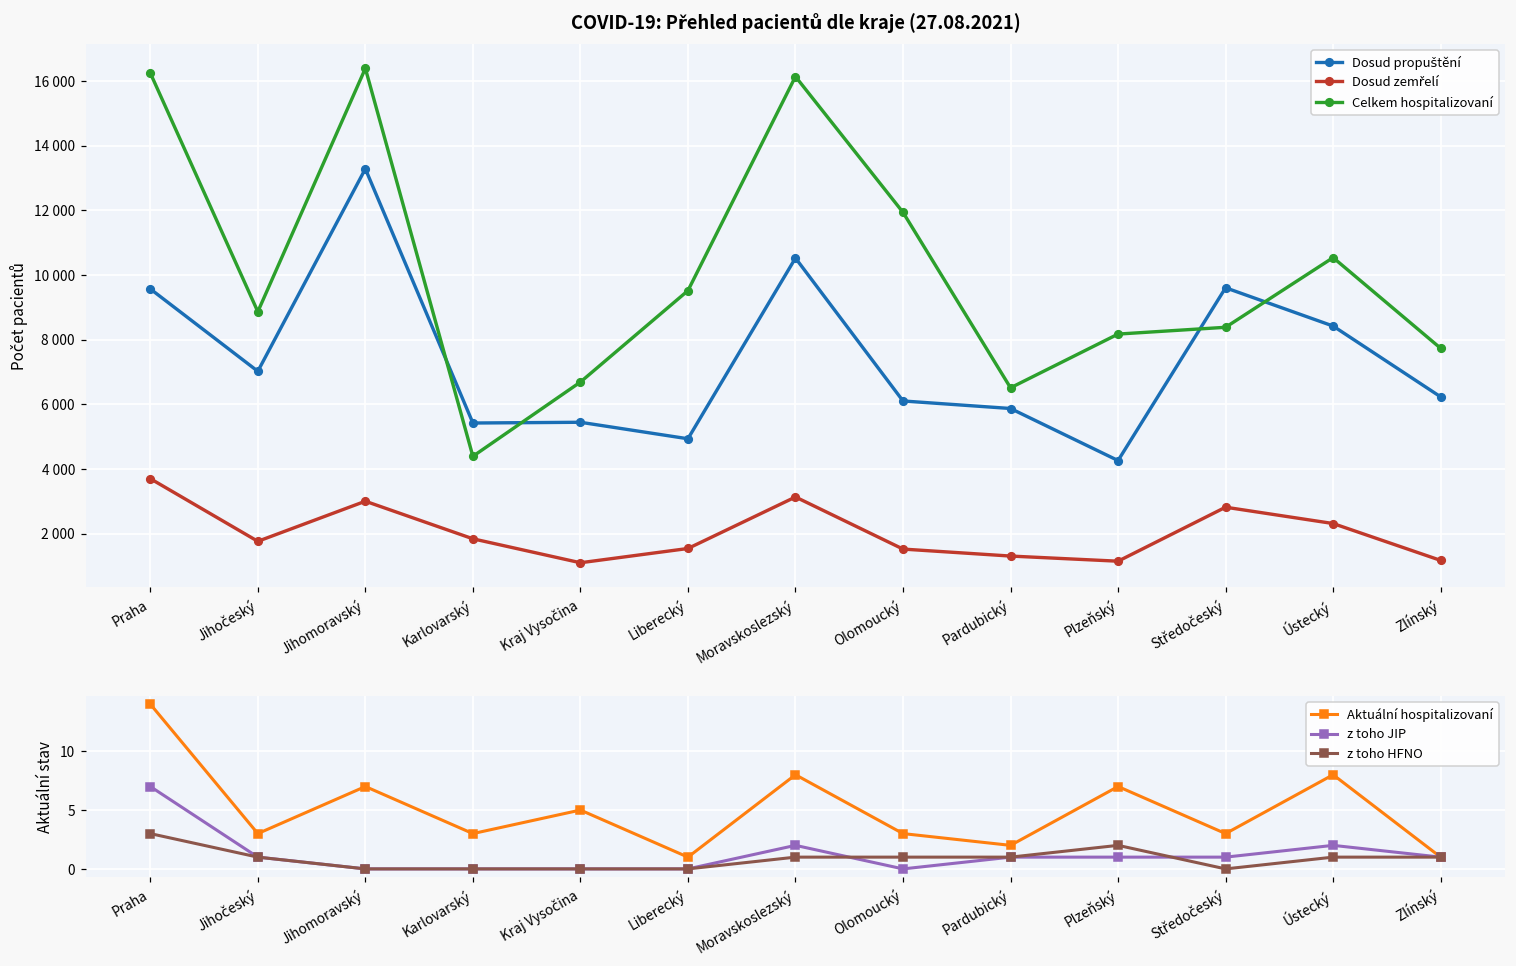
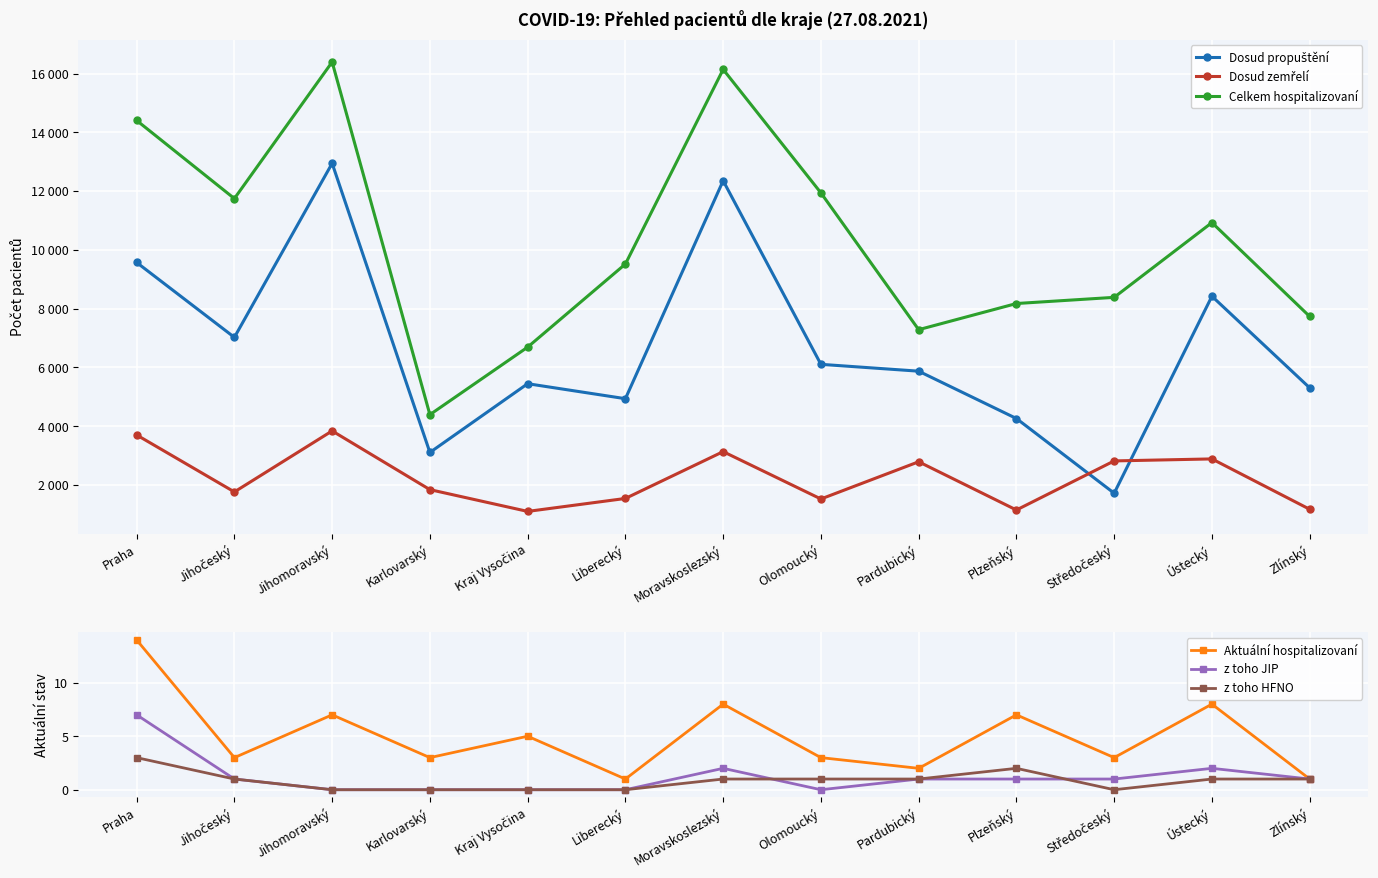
  {
    "COVID-19: Přehled pacientů dle kraje (27.08.2021)": {
      "Dosud propuštění": {
        "Praha": 9600,
        "Jihočeský": 7000,
-       "Jihomoravský": 13300,
-       "Karlovarský": 5400,
+       "Jihomoravský": 12900,
+       "Karlovarský": 3100,
        "Kraj Vysočina": 5400,
        "Liberecký": 4900,
-       "Moravskoslezský": 10500,
+       "Moravskoslezský": 12400,
        "Olomoucký": 6100,
        "Pardubický": 5900,
        "Plzeňský": 4300,
-       "Středočeský": 9600,
+       "Středočeský": 1700,
        "Ústecký": 8400,
-       "Zlínský": 6200
+       "Zlínský": 5300
      },
      "Dosud zemřelí": {
        "Praha": 3700,
        "Jihočeský": 1800,
-       "Jihomoravský": 3000,
+       "Jihomoravský": 3800,
        "Karlovarský": 1800,
        "Kraj Vysočina": 1100,
        "Liberecký": 1500,
        "Moravskoslezský": 3100,
        "Olomoucký": 1500,
-       "Pardubický": 1300,
+       "Pardubický": 2800,
        "Plzeňský": 1200,
        "Středočeský": 2800,
-       "Ústecký": 2300,
+       "Ústecký": 2900,
        "Zlínský": 1200
      },
      "Celkem hospitalizovaní": {
-       "Praha": 16300,
-       "Jihočeský": 8900,
+       "Praha": 14400,
+       "Jihočeský": 11700,
        "Jihomoravský": 16400,
        "Karlovarský": 4400,
        "Kraj Vysočina": 6700,
        "Liberecký": 9500,
        "Moravskoslezský": 16100,
        "Olomoucký": 11900,
-       "Pardubický": 6500,
+       "Pardubický": 7300,
        "Plzeňský": 8200,
        "Středočeský": 8400,
-       "Ústecký": 10500,
+       "Ústecký": 10900,
        "Zlínský": 7700
      }
    }
  }
